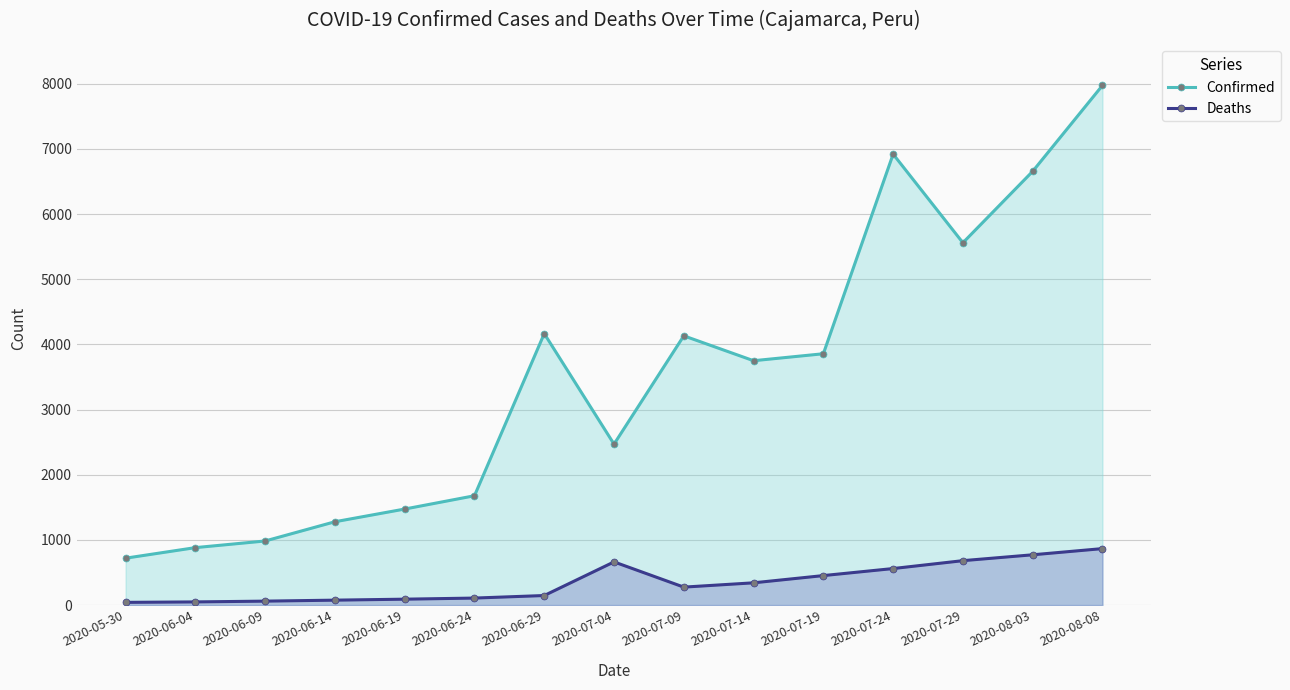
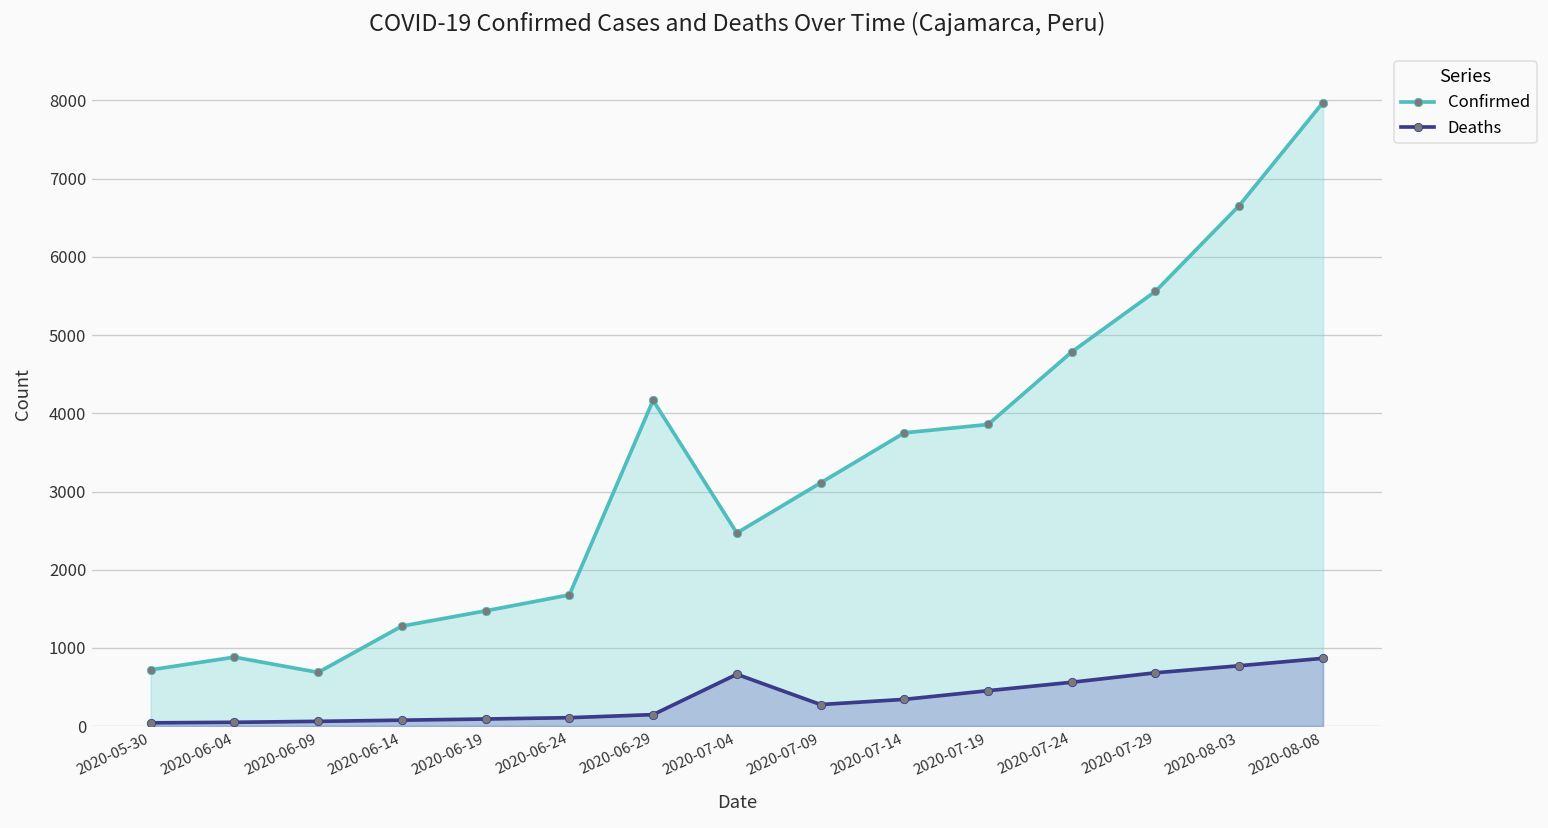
  {
    "Confirmed": {
      "2020-05-30": 700,
      "2020-06-04": 900,
-     "2020-06-09": 1000,
+     "2020-06-09": 700,
      "2020-06-14": 1300,
      "2020-06-19": 1500,
      "2020-06-24": 1700,
      "2020-06-29": 4200,
      "2020-07-04": 2500,
-     "2020-07-09": 4100,
+     "2020-07-09": 3100,
      "2020-07-14": 3800,
      "2020-07-19": 3900,
-     "2020-07-24": 6900,
+     "2020-07-24": 4800,
      "2020-07-29": 5600,
      "2020-08-03": 6700,
      "2020-08-08": 8000
    },
    "Deaths": {
      "2020-05-30": 0,
      "2020-06-04": 0,
      "2020-06-09": 100,
      "2020-06-14": 100,
      "2020-06-19": 100,
      "2020-06-24": 100,
      "2020-06-29": 100,
      "2020-07-04": 700,
      "2020-07-09": 300,
      "2020-07-14": 300,
      "2020-07-19": 500,
      "2020-07-24": 600,
      "2020-07-29": 700,
      "2020-08-03": 800,
      "2020-08-08": 900
    }
  }
